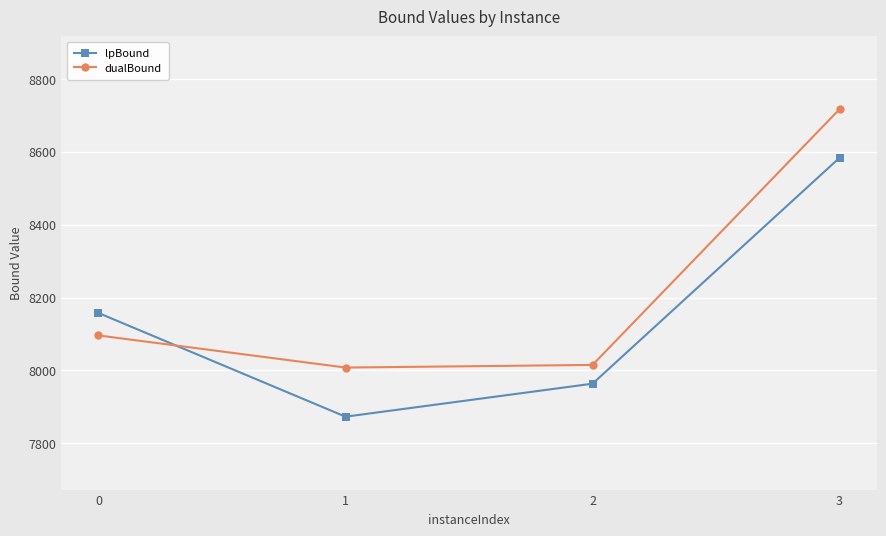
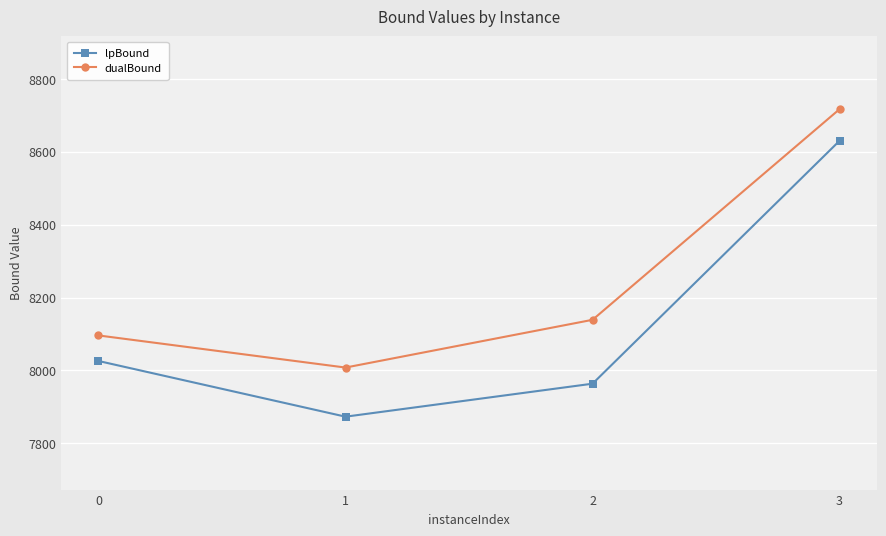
  {
    "lpBound": {
-     "0": 8160,
+     "0": 8030,
      "1": 7870,
      "2": 7960,
-     "3": 8580
+     "3": 8630
    },
    "dualBound": {
      "0": 8100,
      "1": 8010,
-     "2": 8020,
+     "2": 8140,
      "3": 8720
    }
  }
